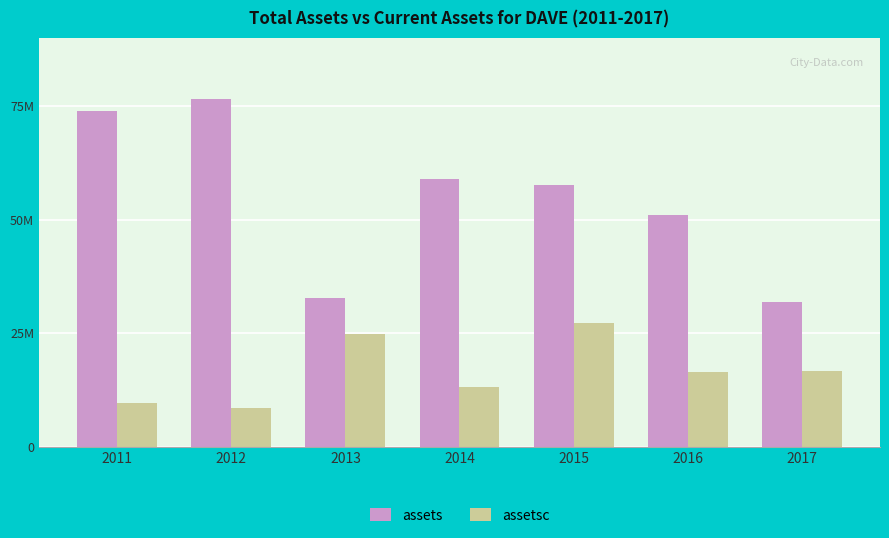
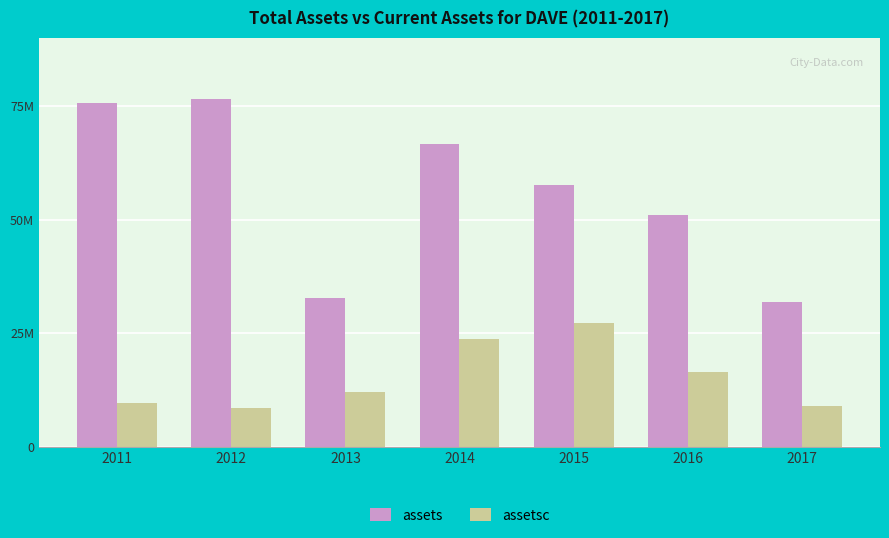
  {
    "assets": {
-     "2011": 74000000,
+     "2011": 76000000,
      "2012": 77000000,
      "2013": 33000000,
-     "2014": 59000000,
+     "2014": 67000000,
      "2015": 58000000,
      "2016": 51000000,
      "2017": 32000000
    },
    "assetsc": {
      "2011": 10000000,
      "2012": 9000000,
-     "2013": 25000000,
-     "2014": 13000000,
+     "2013": 12000000,
+     "2014": 24000000,
      "2015": 27000000,
      "2016": 16000000,
-     "2017": 17000000
+     "2017": 9000000
    }
  }
